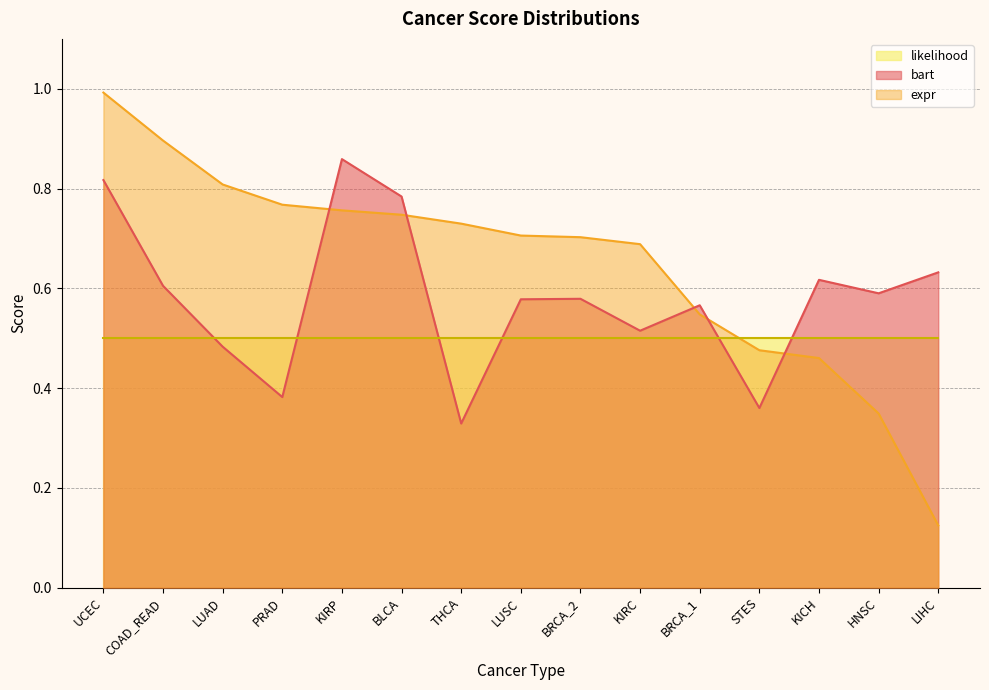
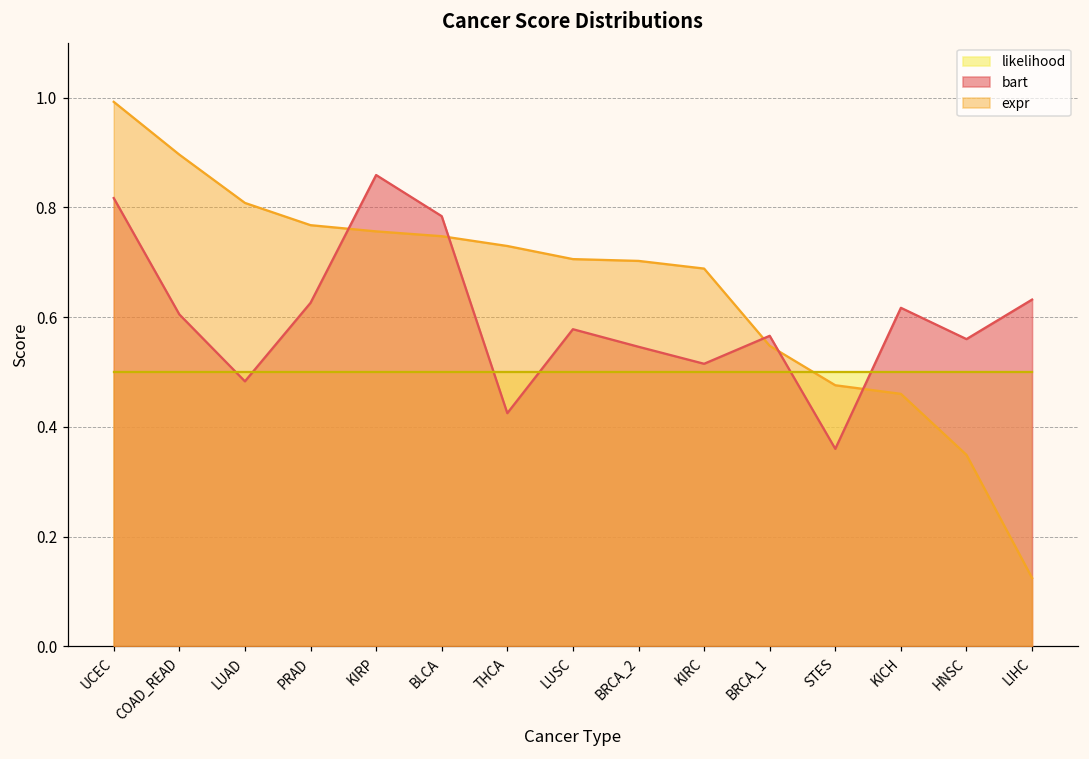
  {
    "bart": {
      "UCEC": 0.82,
      "COAD_READ": 0.61,
      "LUAD": 0.48,
-     "PRAD": 0.38,
+     "PRAD": 0.63,
      "KIRP": 0.86,
      "BLCA": 0.78,
-     "THCA": 0.33,
+     "THCA": 0.43,
      "LUSC": 0.58,
-     "BRCA_2": 0.58,
+     "BRCA_2": 0.55,
      "KIRC": 0.52,
      "BRCA_1": 0.57,
      "STES": 0.36,
      "KICH": 0.62,
-     "HNSC": 0.59,
+     "HNSC": 0.56,
      "LIHC": 0.63
    }
  }
